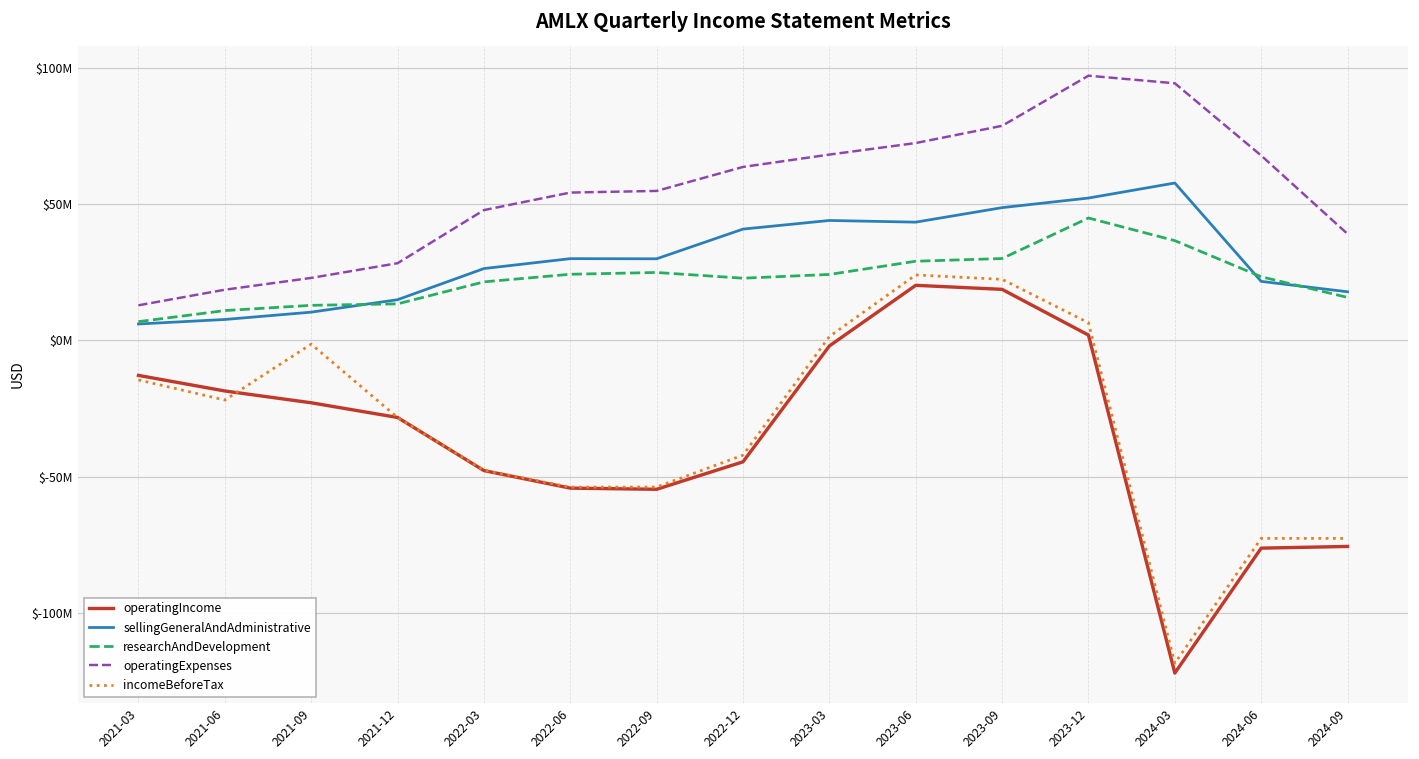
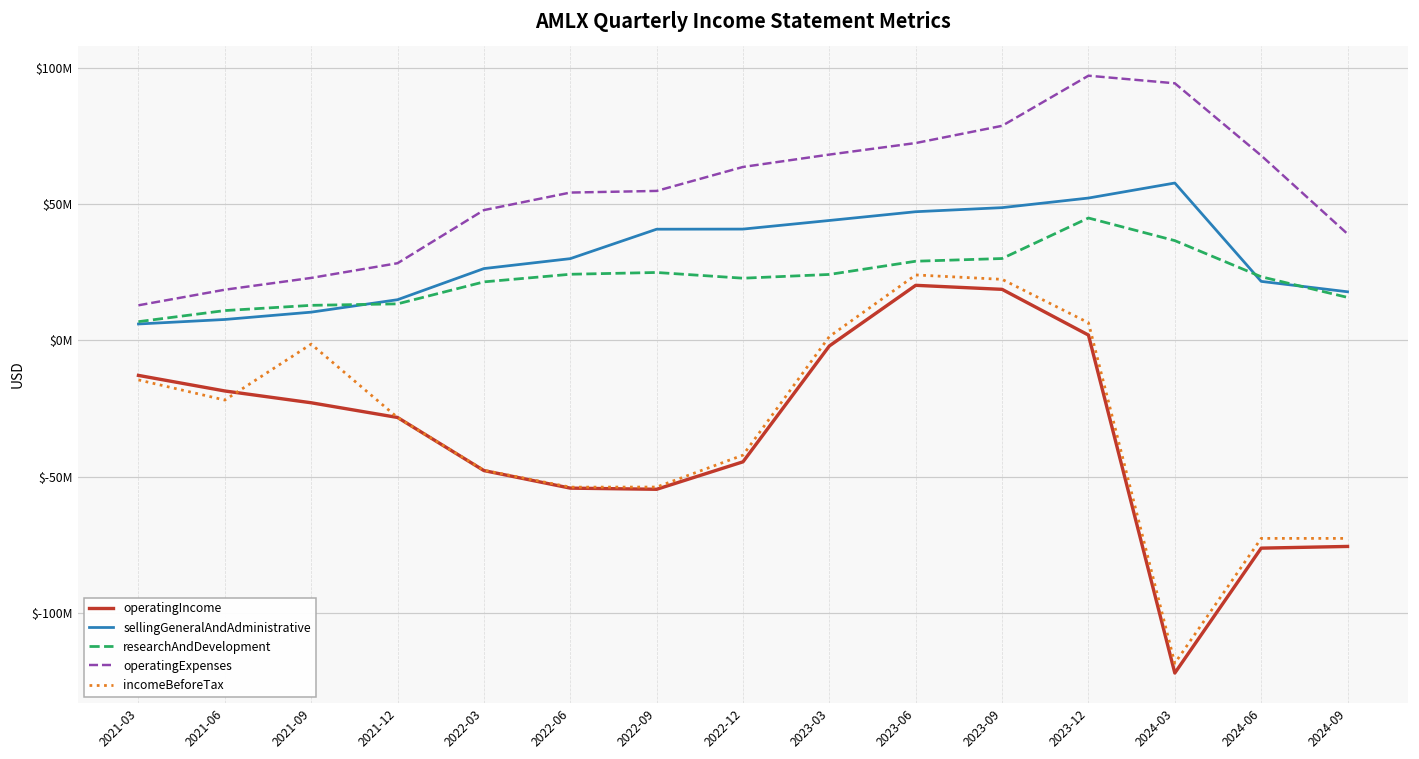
  {
    "operatingIncome": {
      "2021-03": "$-13000000",
      "2021-06": "$-19000000",
      "2021-09": "$-23000000",
      "2022-12": "$-45000000",
      "2023-03": "$-2000000",
      "2023-06": "$20000000",
      "2023-09": "$19000000",
      "2023-12": "$2000000",
      "2024-03": "$-122000000",
      "2024-06": "$-76000000",
      "2024-09": "$-76000000"
    },
    "sellingGeneralAndAdministrative": {
      "2021-06": "$8000000",
      "2021-09": "$10000000",
      "2021-12": "$15000000",
      "2022-03": "$26000000",
      "2022-06": "$30000000",
-     "2022-09": "$30000000",
+     "2022-09": "$41000000",
      "2022-12": "$41000000",
      "2023-03": "$44000000",
-     "2023-06": "$43000000",
+     "2023-06": "$47000000",
      "2023-09": "$49000000",
      "2023-12": "$52000000",
      "2024-03": "$58000000",
      "2024-06": "$22000000",
      "2024-09": "$18000000"
    },
    "researchAndDevelopment": {
      "2021-06": "$11000000",
      "2021-09": "$13000000",
      "2021-12": "$13000000",
      "2022-03": "$21000000",
      "2022-06": "$24000000",
      "2022-09": "$25000000",
      "2022-12": "$23000000",
      "2023-03": "$24000000",
      "2023-06": "$29000000",
      "2023-09": "$30000000",
      "2023-12": "$45000000",
      "2024-03": "$37000000",
      "2024-06": "$23000000",
      "2024-09": "$16000000"
    },
    "operatingExpenses": {
      "2021-03": "$13000000",
      "2021-06": "$19000000",
      "2021-09": "$23000000",
      "2021-12": "$28000000",
      "2022-03": "$48000000",
      "2022-06": "$54000000",
      "2022-09": "$55000000",
      "2022-12": "$64000000",
      "2023-03": "$68000000",
      "2023-06": "$72000000",
      "2023-09": "$79000000",
      "2023-12": "$97000000",
      "2024-03": "$94000000",
      "2024-06": "$68000000",
      "2024-09": "$39000000"
    },
    "incomeBeforeTax": {
      "2021-03": "$-15000000",
      "2021-06": "$-22000000",
      "2021-09": "$-1000000",
      "2022-12": "$-42000000",
      "2023-03": "$1000000",
      "2023-06": "$24000000",
      "2023-09": "$22000000",
      "2023-12": "$6000000",
      "2024-03": "$-119000000",
      "2024-06": "$-73000000",
      "2024-09": "$-73000000"
    }
  }
